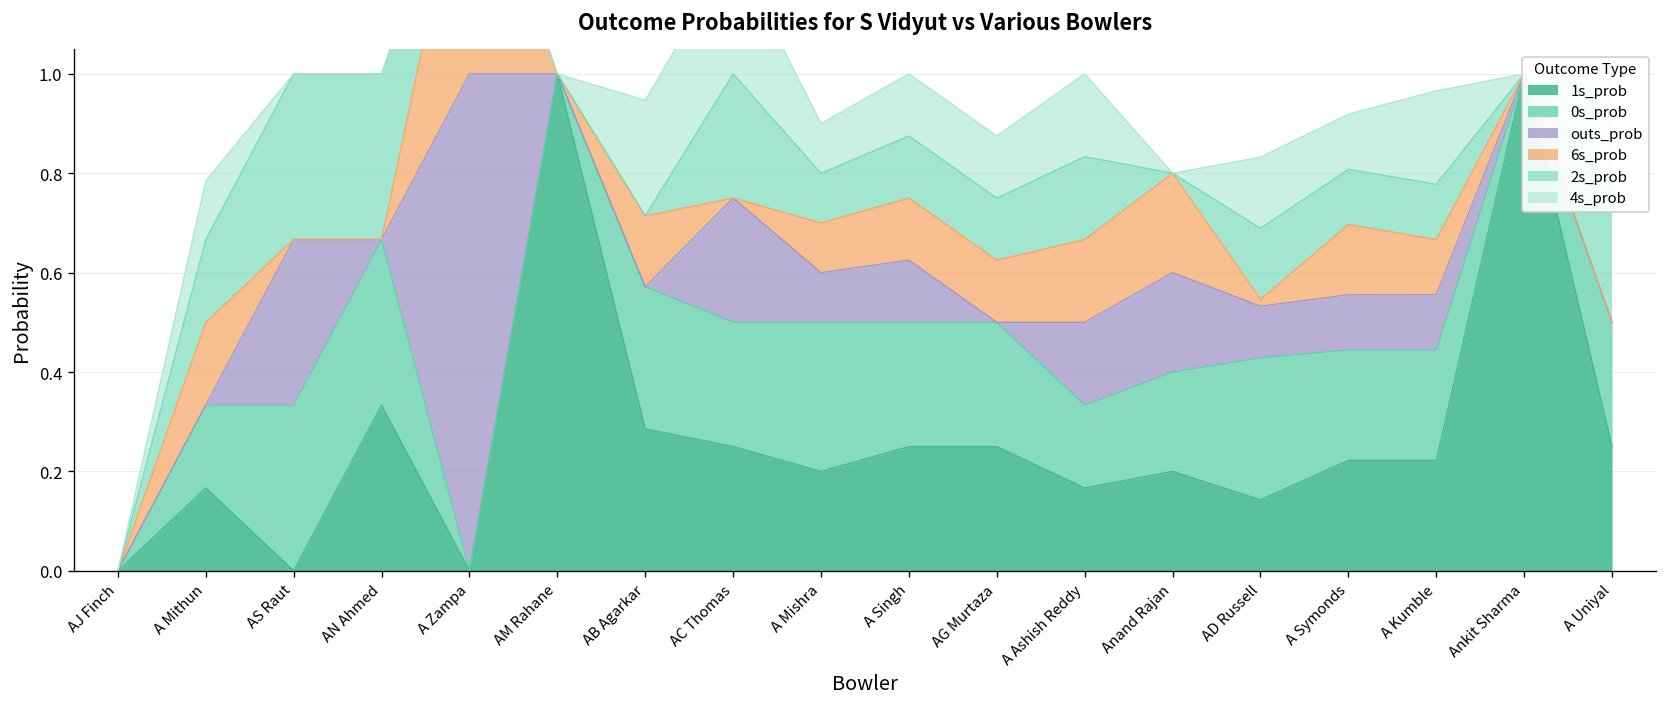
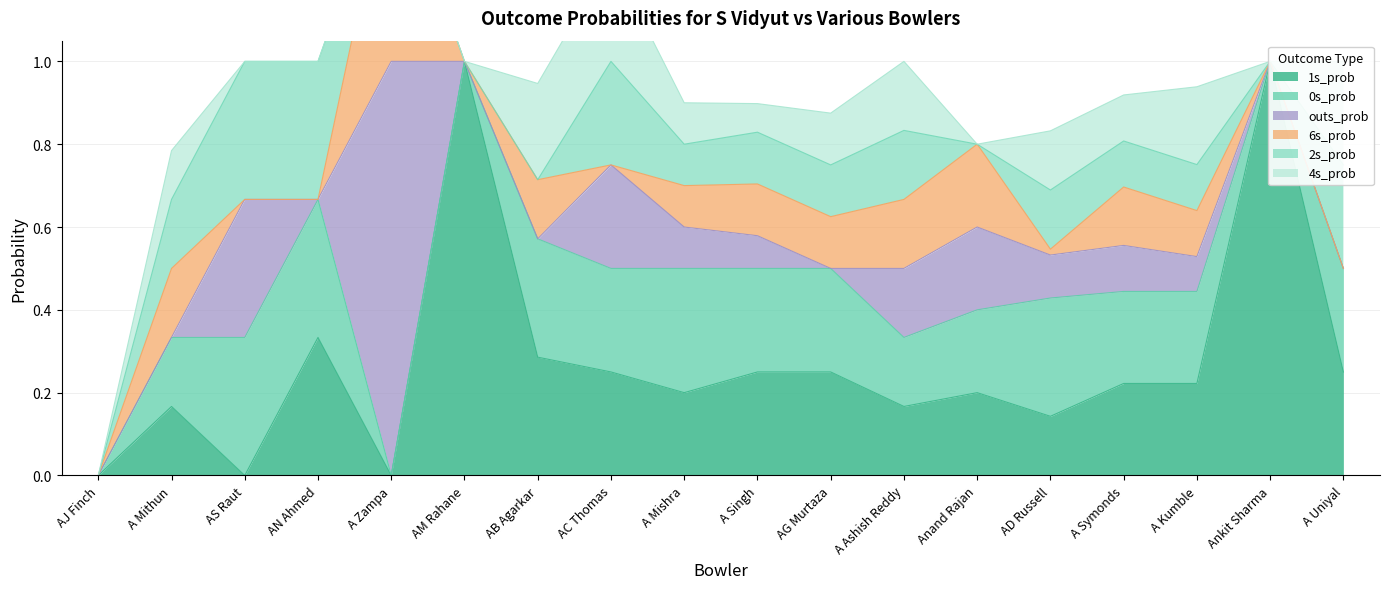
  {
    "outs_prob": {
      "A Zampa": 1.00,
      "A Mishra": 0.10,
-     "A Singh": 0.13,
+     "A Singh": 0.08,
      "A Ashish Reddy": 0.17,
      "Anand Rajan": 0.20,
      "AD Russell": 0.10,
      "A Symonds": 0.11,
-     "A Kumble": 0.11
+     "A Kumble": 0.08
    },
    "6s_prob": {
      "A Mithun": 0.17,
      "A Mishra": 0.10,
      "A Singh": 0.13,
      "AG Murtaza": 0.13,
      "A Ashish Reddy": 0.17,
      "AD Russell": 0.01,
      "A Symonds": 0.14,
      "A Kumble": 0.11
    },
    "4s_prob": {
      "A Mithun": 0.12,
      "AB Agarkar": 0.23,
      "A Mishra": 0.10,
-     "A Singh": 0.13,
+     "A Singh": 0.07,
      "AG Murtaza": 0.13,
      "A Ashish Reddy": 0.17,
      "AD Russell": 0.14,
      "A Symonds": 0.11,
      "A Kumble": 0.19
    }
  }
